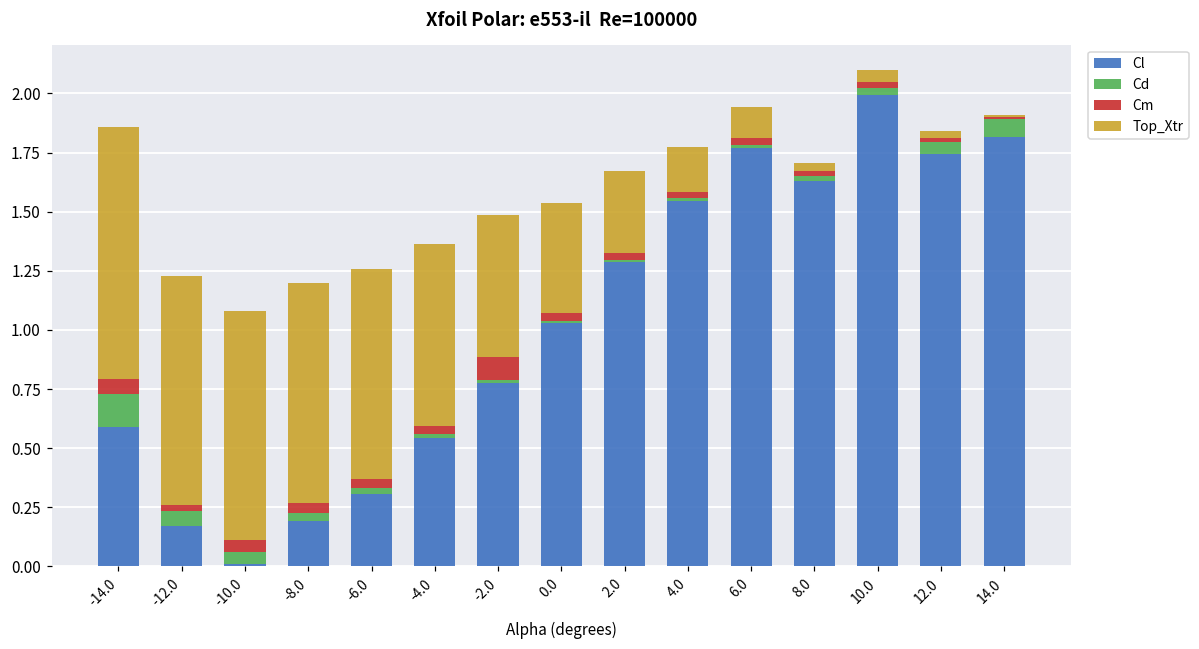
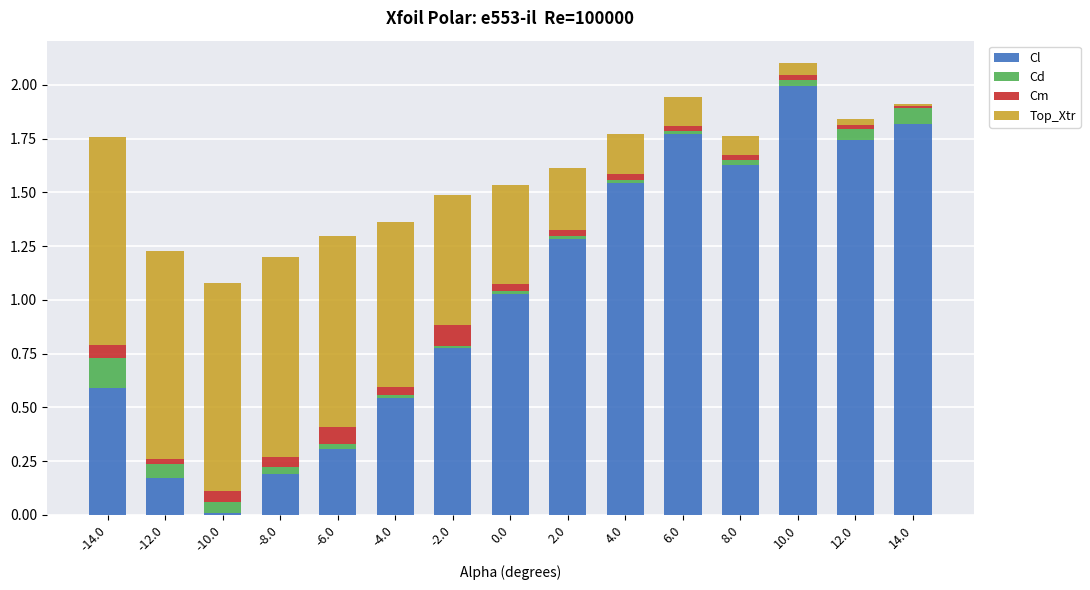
  {
    "Cl": {
      "-14.0": 0.59,
      "-12.0": 0.17,
      "-8.0": 0.19,
      "-6.0": 0.31,
      "-4.0": 0.54,
      "-2.0": 0.77,
      "0.0": 1.03,
      "2.0": 1.29,
      "4.0": 1.55,
      "6.0": 1.77,
      "8.0": 1.63,
      "10.0": 1.99,
      "12.0": 1.75,
      "14.0": 1.82
    },
    "Cd": {
      "-14.0": 0.14,
      "-12.0": 0.07,
      "-10.0": 0.05,
      "-8.0": 0.03,
      "-6.0": 0.02,
      "-4.0": 0.02,
      "-2.0": 0.01,
      "6.0": 0.01,
      "8.0": 0.02,
      "10.0": 0.03,
      "12.0": 0.05,
      "14.0": 0.07
    },
    "Cm": {
      "-14.0": 0.06,
      "-12.0": 0.03,
      "-10.0": 0.05,
      "-8.0": 0.05,
-     "-6.0": 0.04,
+     "-6.0": 0.08,
      "-4.0": 0.03,
      "-2.0": 0.10,
      "0.0": 0.03,
      "2.0": 0.03,
      "4.0": 0.03,
      "6.0": 0.03,
      "8.0": 0.02,
      "10.0": 0.02,
      "12.0": 0.02
    },
    "Top_Xtr": {
-     "-14.0": 1.07,
+     "-14.0": 0.97,
      "-12.0": 0.97,
      "-10.0": 0.97,
      "-8.0": 0.93,
      "-6.0": 0.89,
      "-4.0": 0.77,
      "-2.0": 0.60,
      "0.0": 0.46,
-     "2.0": 0.34,
+     "2.0": 0.29,
      "4.0": 0.19,
      "6.0": 0.13,
-     "8.0": 0.03,
+     "8.0": 0.09,
      "10.0": 0.05,
      "12.0": 0.03
    }
  }
